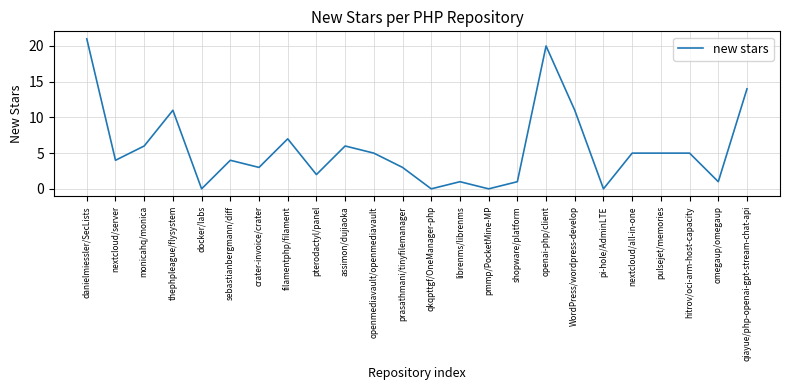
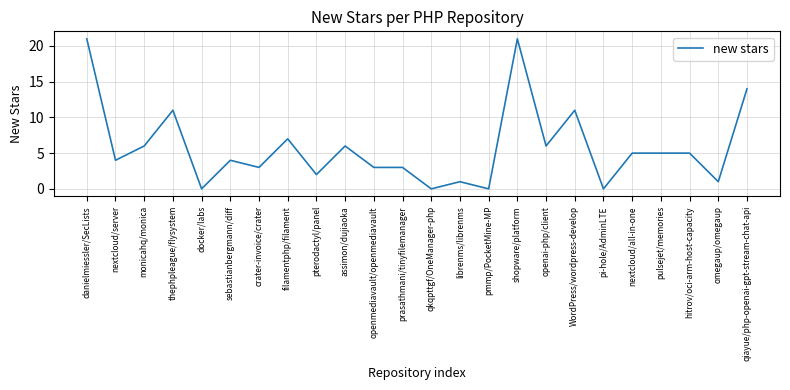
  {
    "danielmiessler/SecLists": 21,
    "nextcloud/server": 4,
    "monicahq/monica": 6,
    "thephpleague/flysystem": 11,
    "docker/labs": 0,
    "sebastianbergmann/diff": 4,
    "crater-invoice/crater": 3,
    "filamentphp/filament": 7,
    "pterodactyl/panel": 2,
    "assimon/dujiaoka": 6,
-   "openmediavault/openmediavault": 5,
+   "openmediavault/openmediavault": 3,
    "prasathmani/tinyfilemanager": 3,
    "qkqpttgf/OneManager-php": 0,
    "librenms/librenms": 1,
    "pmmp/PocketMine-MP": 0,
-   "shopware/platform": 1,
-   "openai-php/client": 20,
+   "shopware/platform": 21,
+   "openai-php/client": 6,
    "WordPress/wordpress-develop": 11,
    "pi-hole/AdminLTE": 0,
    "nextcloud/all-in-one": 5,
    "pulsejet/memories": 5,
    "hitrov/oci-arm-host-capacity": 5,
    "omegaup/omegaup": 1,
    "qiayue/php-openai-gpt-stream-chat-api": 14
  }
